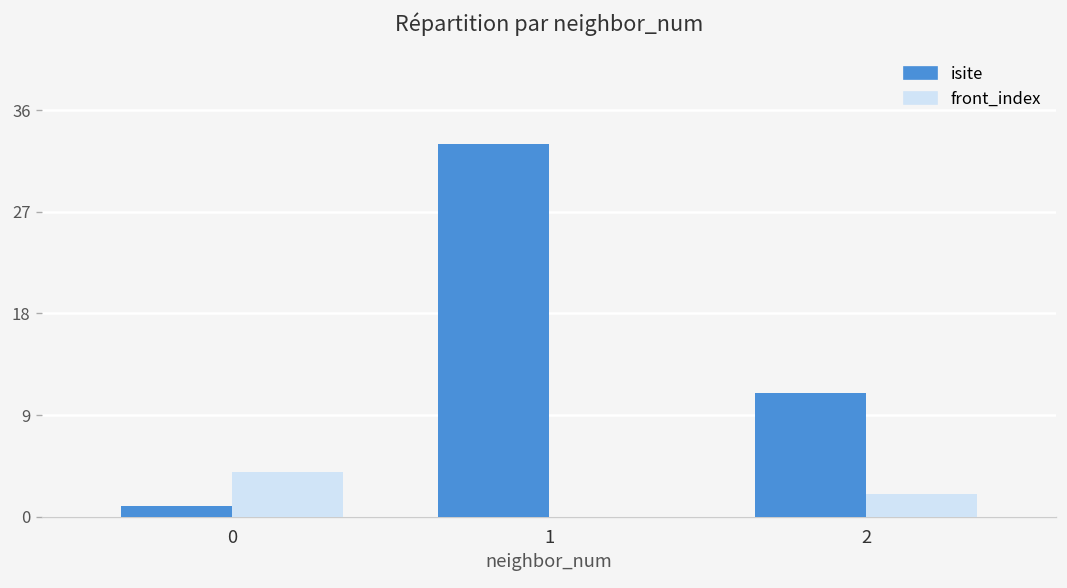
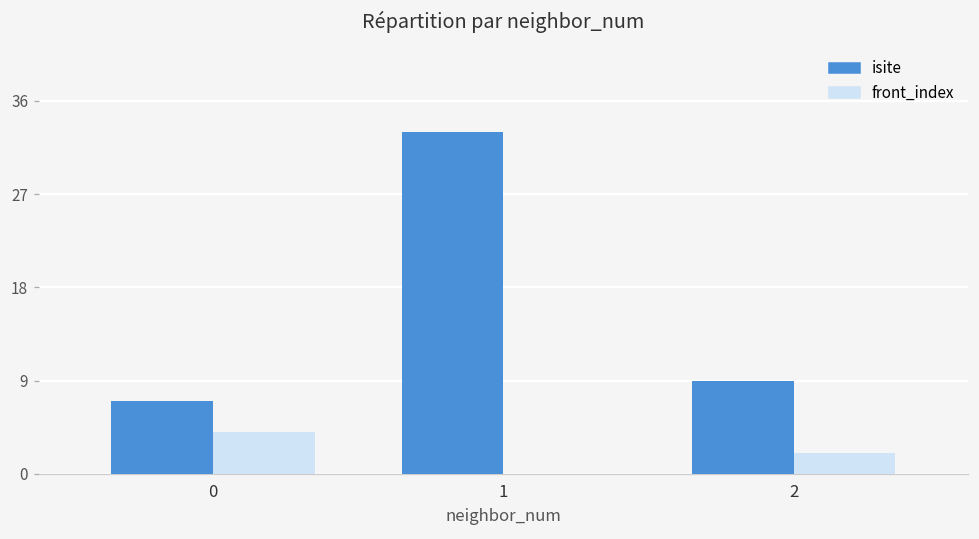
  {
    "isite": {
-     "0": 1,
+     "0": 7,
      "1": 33,
-     "2": 11
+     "2": 9
    },
    "front_index": {
      "0": 4,
      "1": 0,
      "2": 2
    }
  }
